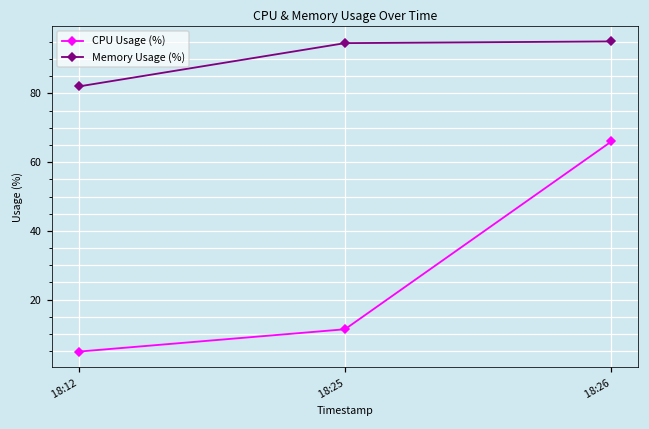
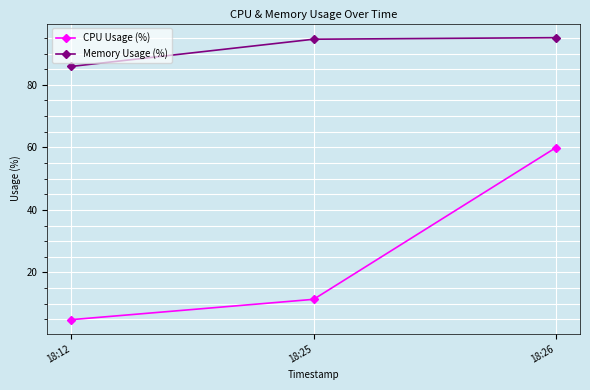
  {
    "CPU Usage (%)": {
      "18:12": 5,
      "18:25": 11,
-     "18:26": 66
+     "18:26": 60
    },
    "Memory Usage (%)": {
-     "18:12": 82,
+     "18:12": 86,
      "18:25": 95,
      "18:26": 95
    }
  }
